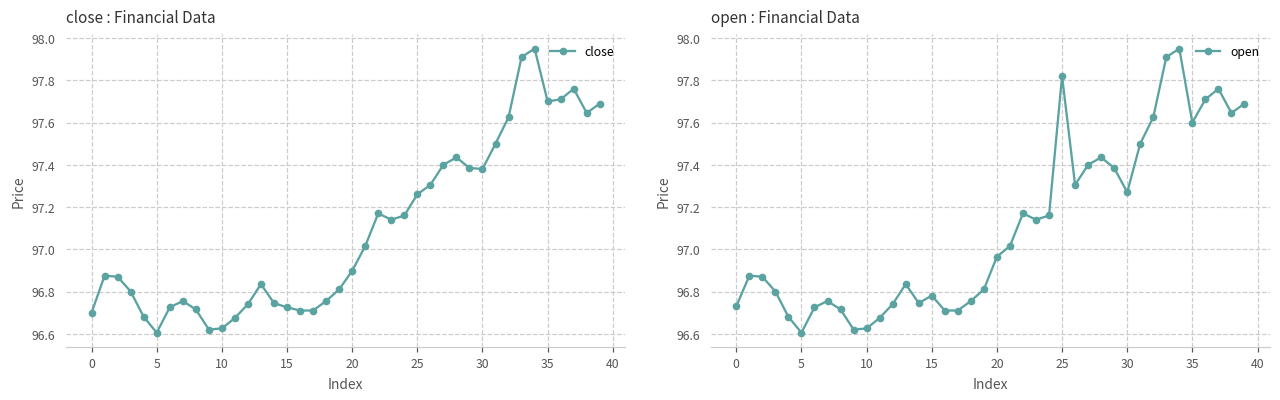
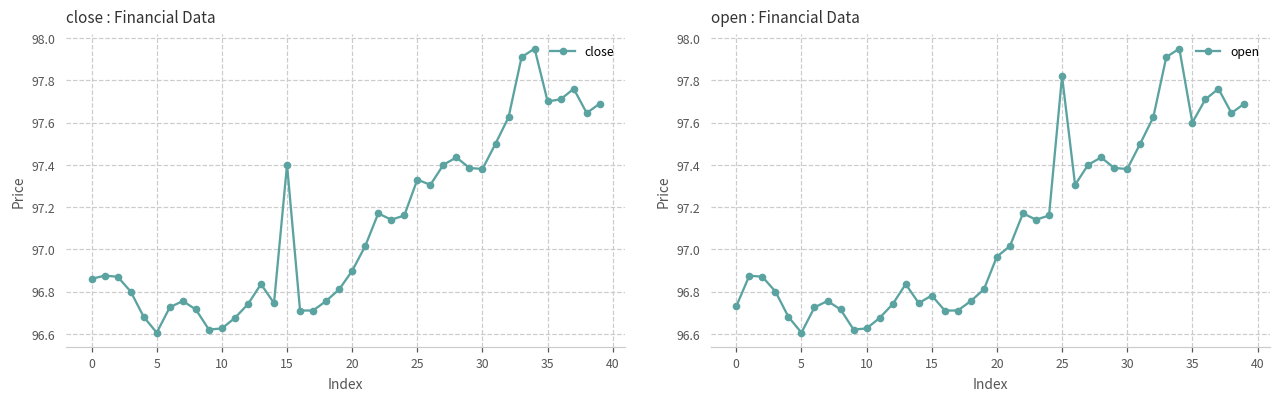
  {
    "close : Financial Data": {
-     "0": 96.70,
+     "0": 96.86,
      "5": 96.61,
      "10": 96.63,
-     "15": 96.73,
+     "15": 97.40,
      "20": 96.90,
-     "25": 97.26,
+     "25": 97.33,
      "30": 97.38,
      "35": 97.70
    },
    "open : Financial Data": {
      "0": 96.73,
      "5": 96.61,
      "10": 96.63,
      "15": 96.78,
      "20": 96.97,
      "25": 97.82,
-     "30": 97.27,
+     "30": 97.38,
      "35": 97.60
    }
  }
